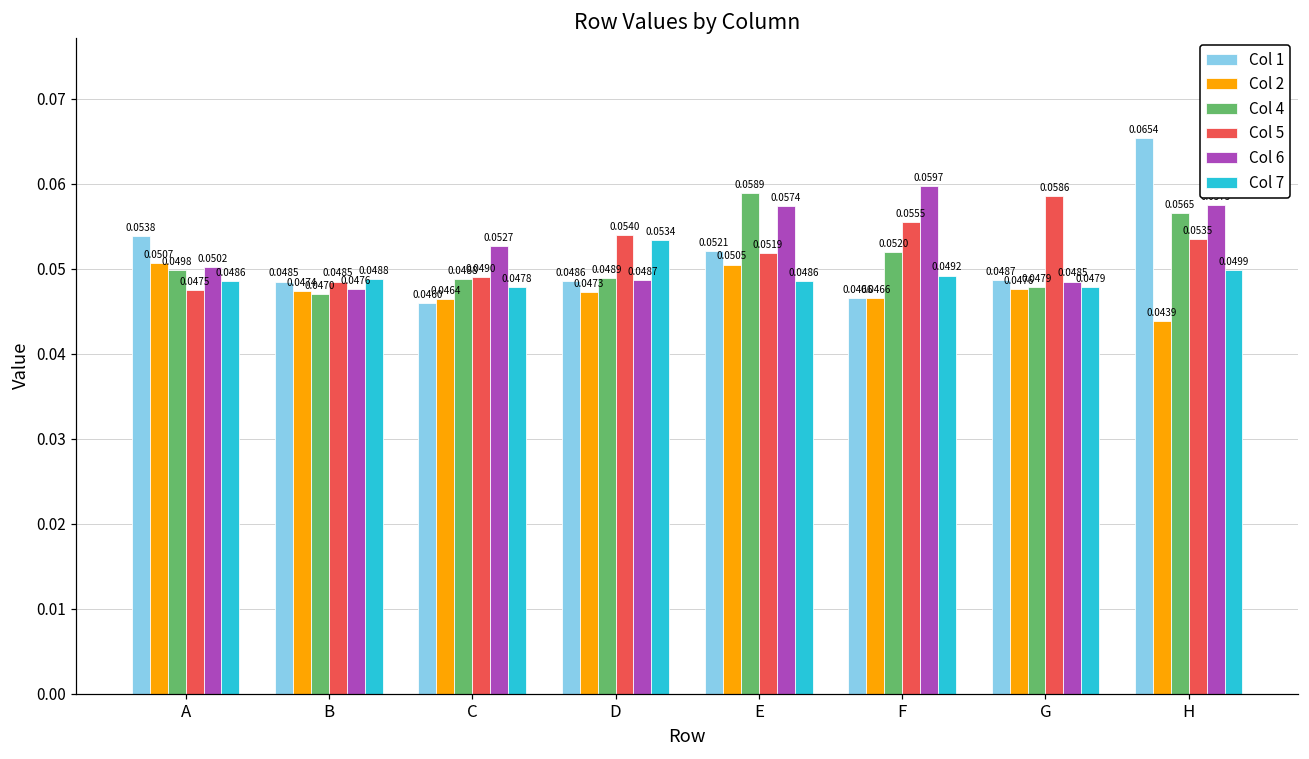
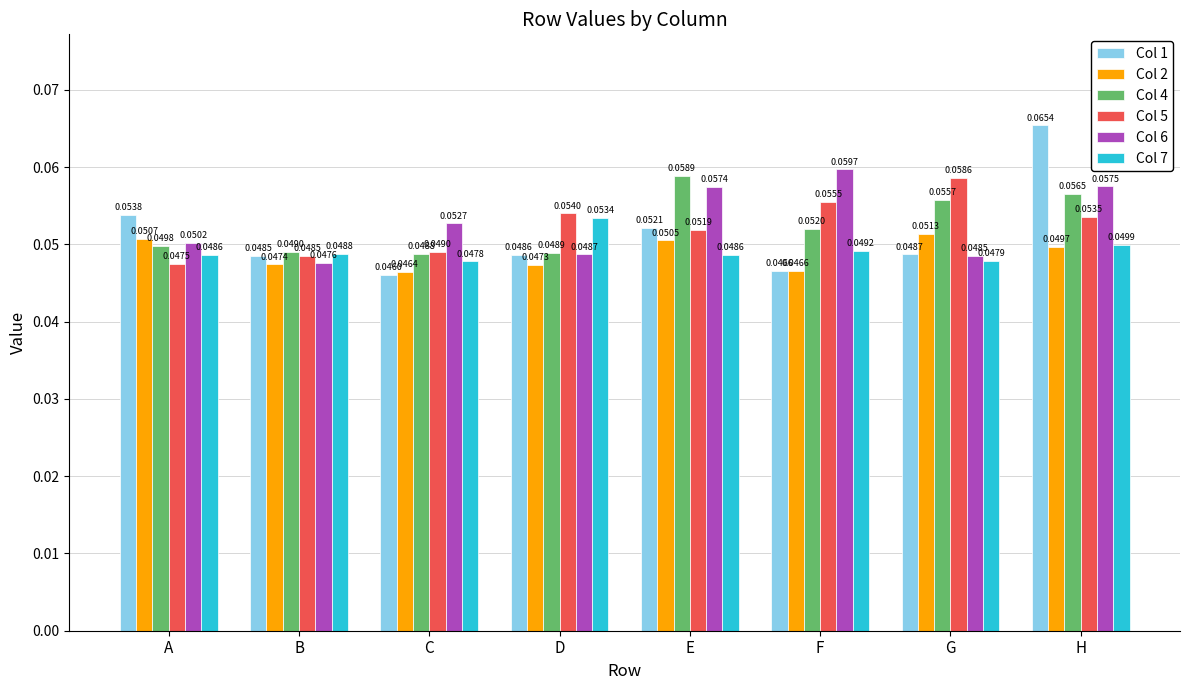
  {
    "Col 1": {
      "A": 0.0538,
      "B": 0.0485,
      "D": 0.0486,
      "E": 0.0521,
      "G": 0.0487,
      "H": 0.0654
    },
    "Col 2": {
      "A": 0.0507,
      "D": 0.0473,
      "E": 0.0505,
-     "G": 0.0476,
-     "H": 0.0439
+     "G": 0.0513,
+     "H": 0.0497
    },
    "Col 4": {
      "A": 0.0498,
-     "B": 0.0470,
+     "B": 0.0490,
      "D": 0.0489,
      "E": 0.0589,
      "F": 0.0520,
-     "G": 0.0479,
+     "G": 0.0557,
      "H": 0.0565
    },
    "Col 5": {
      "A": 0.0475,
      "B": 0.0485,
      "D": 0.0540,
      "E": 0.0519,
      "F": 0.0555,
      "G": 0.0586,
      "H": 0.0535
    },
    "Col 6": {
      "A": 0.0502,
      "B": 0.0476,
      "C": 0.0527,
      "D": 0.0487,
      "E": 0.0574,
      "F": 0.0597,
      "H": 0.0575
    },
    "Col 7": {
      "A": 0.0486,
      "B": 0.0488,
      "C": 0.0478,
      "D": 0.0534,
      "E": 0.0486,
      "F": 0.0492,
      "H": 0.0499
    }
  }
